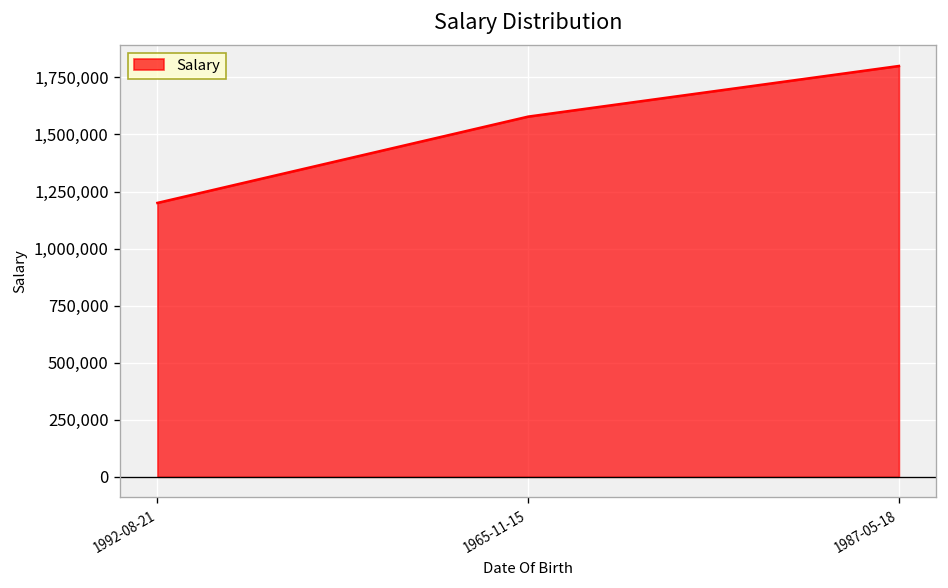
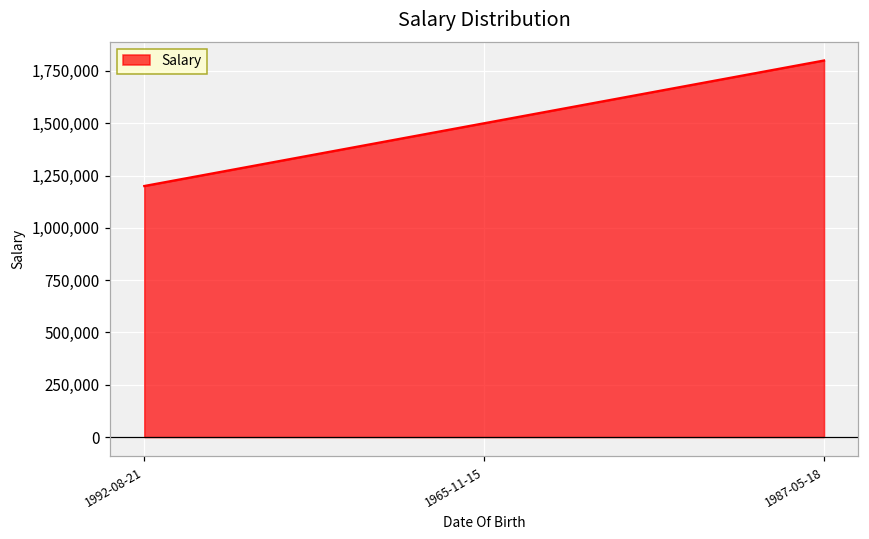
  {
    "1992-08-21": "1,200,000",
-   "1965-11-15": "1,580,000",
+   "1965-11-15": "1,500,000",
    "1987-05-18": "1,800,000"
  }
